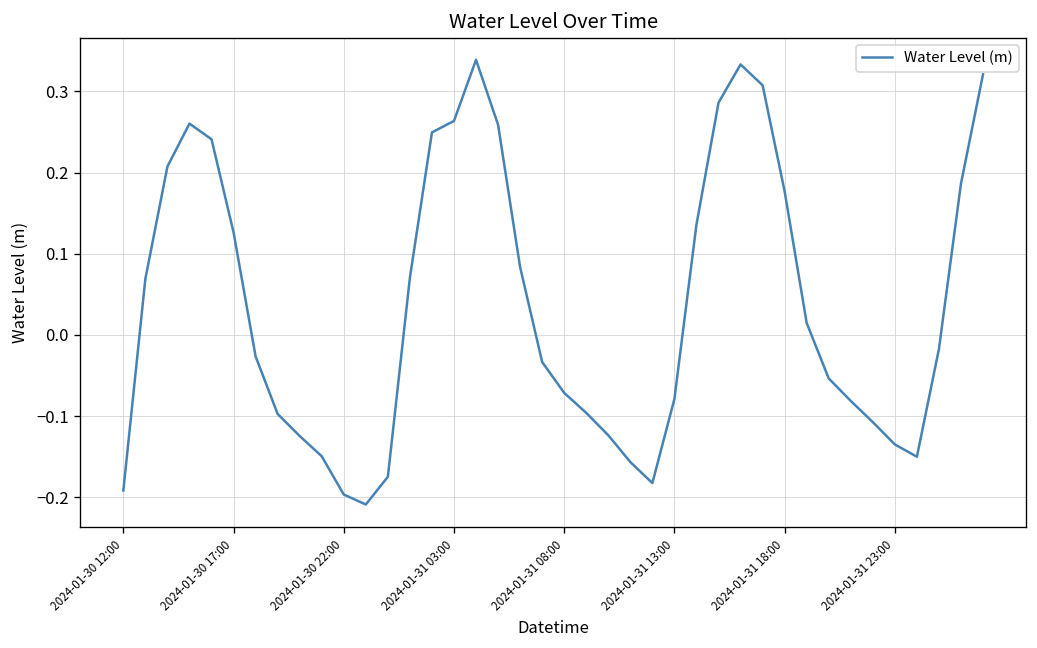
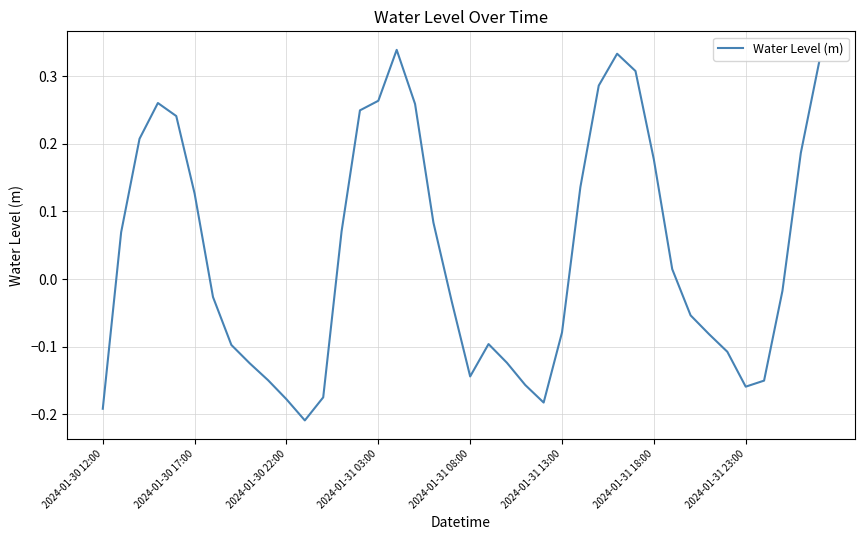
  {
    "2024-01-30 12:00": -0.19,
    "2024-01-30 17:00": 0.13,
-   "2024-01-30 22:00": -0.20,
+   "2024-01-30 22:00": -0.18,
    "2024-01-31 03:00": 0.26,
-   "2024-01-31 08:00": -0.07,
+   "2024-01-31 08:00": -0.14,
    "2024-01-31 13:00": -0.08,
    "2024-01-31 18:00": 0.18,
-   "2024-01-31 23:00": -0.13
+   "2024-01-31 23:00": -0.16
  }
